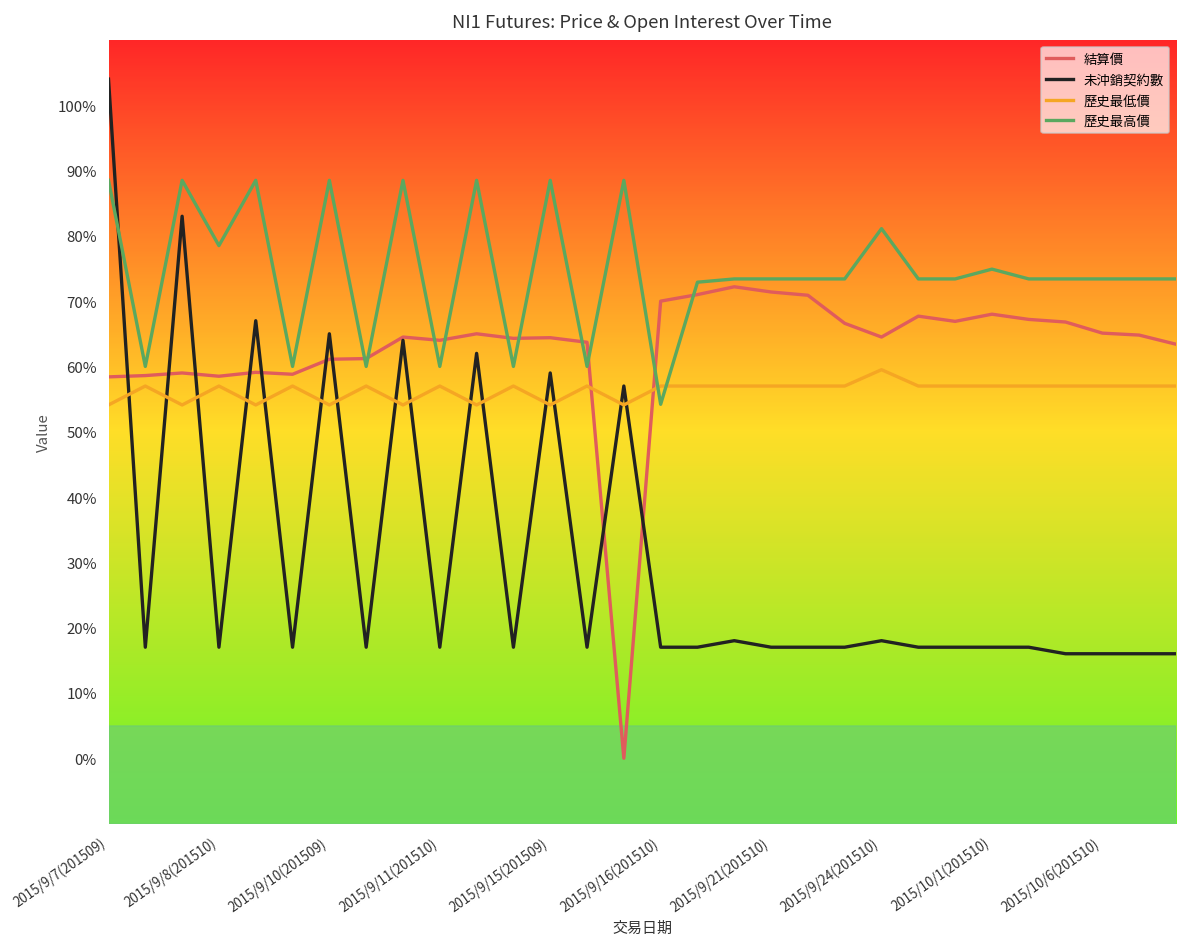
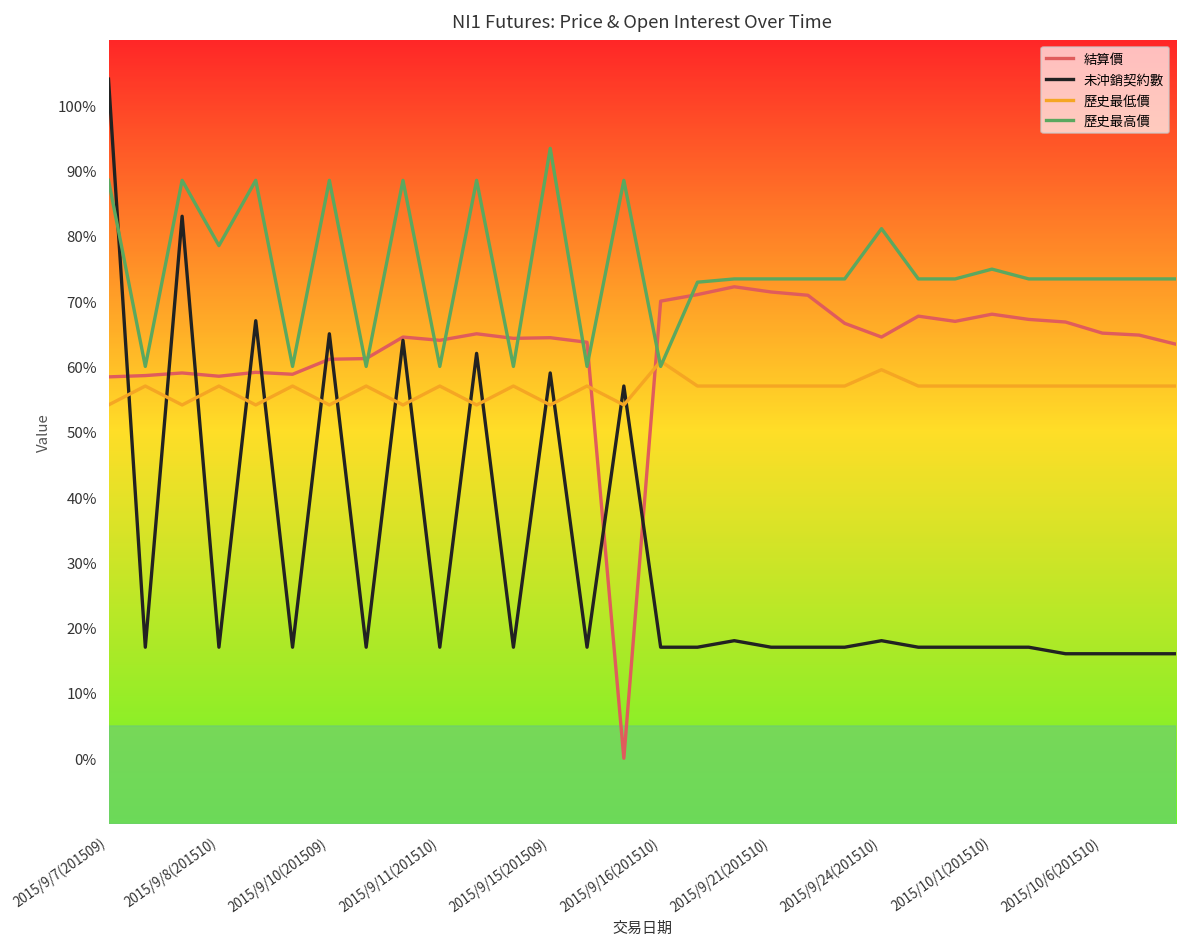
  {
    "結算價": {
      "2015/9/7(201509)": "58%",
      "2015/9/8(201510)": "59%",
      "2015/9/10(201509)": "61%",
      "2015/9/11(201510)": "64%",
      "2015/9/15(201509)": "64%",
      "2015/9/16(201510)": "70%",
      "2015/9/21(201510)": "71%",
      "2015/9/24(201510)": "65%",
      "2015/10/1(201510)": "68%",
      "2015/10/6(201510)": "65%"
    },
    "未沖銷契約數": {
      "2015/9/7(201509)": "104%",
      "2015/9/8(201510)": "17%",
      "2015/9/10(201509)": "65%",
      "2015/9/11(201510)": "17%",
      "2015/9/15(201509)": "59%",
      "2015/9/16(201510)": "17%",
      "2015/9/21(201510)": "17%",
      "2015/9/24(201510)": "18%",
      "2015/10/1(201510)": "17%",
      "2015/10/6(201510)": "16%"
    },
    "歷史最低價": {
      "2015/9/7(201509)": "54%",
      "2015/9/8(201510)": "57%",
      "2015/9/10(201509)": "54%",
      "2015/9/11(201510)": "57%",
      "2015/9/15(201509)": "54%",
-     "2015/9/16(201510)": "57%",
+     "2015/9/16(201510)": "61%",
      "2015/9/21(201510)": "57%",
      "2015/9/24(201510)": "60%",
      "2015/10/1(201510)": "57%",
      "2015/10/6(201510)": "57%"
    },
    "歷史最高價": {
      "2015/9/7(201509)": "89%",
      "2015/9/8(201510)": "79%",
      "2015/9/10(201509)": "89%",
      "2015/9/11(201510)": "60%",
-     "2015/9/15(201509)": "89%",
-     "2015/9/16(201510)": "54%",
+     "2015/9/15(201509)": "93%",
+     "2015/9/16(201510)": "60%",
      "2015/9/21(201510)": "73%",
      "2015/9/24(201510)": "81%",
      "2015/10/1(201510)": "75%",
      "2015/10/6(201510)": "73%"
    }
  }
